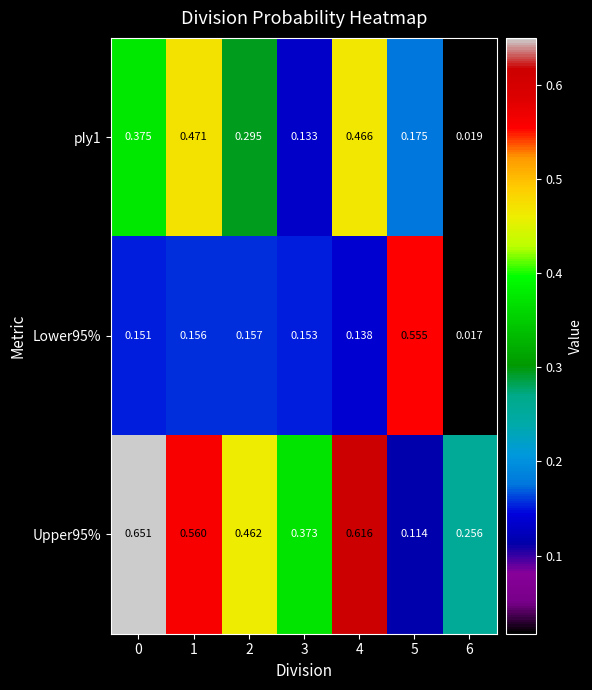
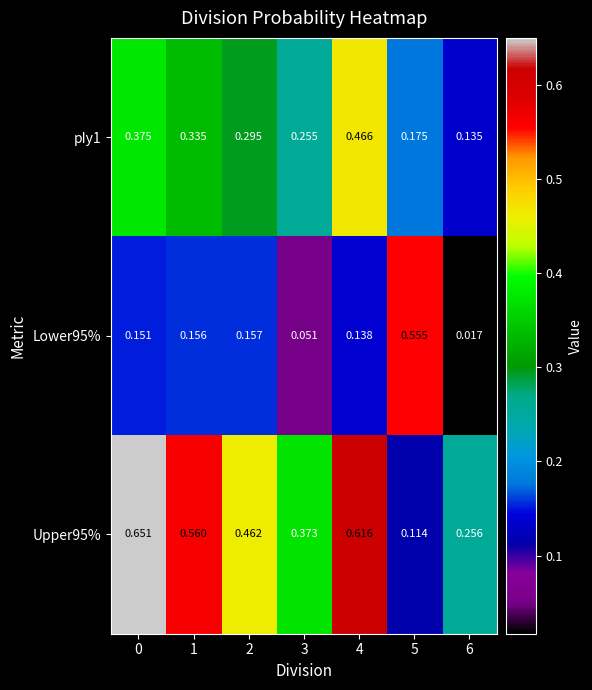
  {
    "pIy1": {
      "0": 0.375,
-     "1": 0.471,
+     "1": 0.335,
      "2": 0.295,
-     "3": 0.133,
+     "3": 0.255,
      "4": 0.466,
      "5": 0.175,
-     "6": 0.019
+     "6": 0.135
    },
    "Lower95%": {
      "0": 0.151,
      "1": 0.156,
      "2": 0.157,
-     "3": 0.153,
+     "3": 0.051,
      "4": 0.138,
      "5": 0.555,
      "6": 0.017
    },
    "Upper95%": {
      "0": 0.651,
      "1": 0.560,
      "2": 0.462,
      "3": 0.373,
      "4": 0.616,
      "5": 0.114,
      "6": 0.256
    }
  }
